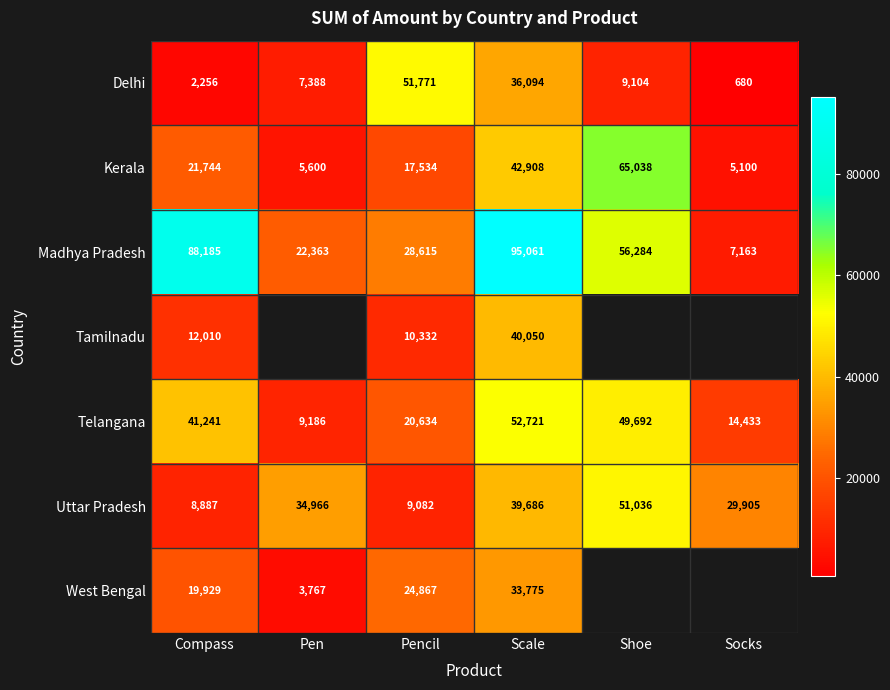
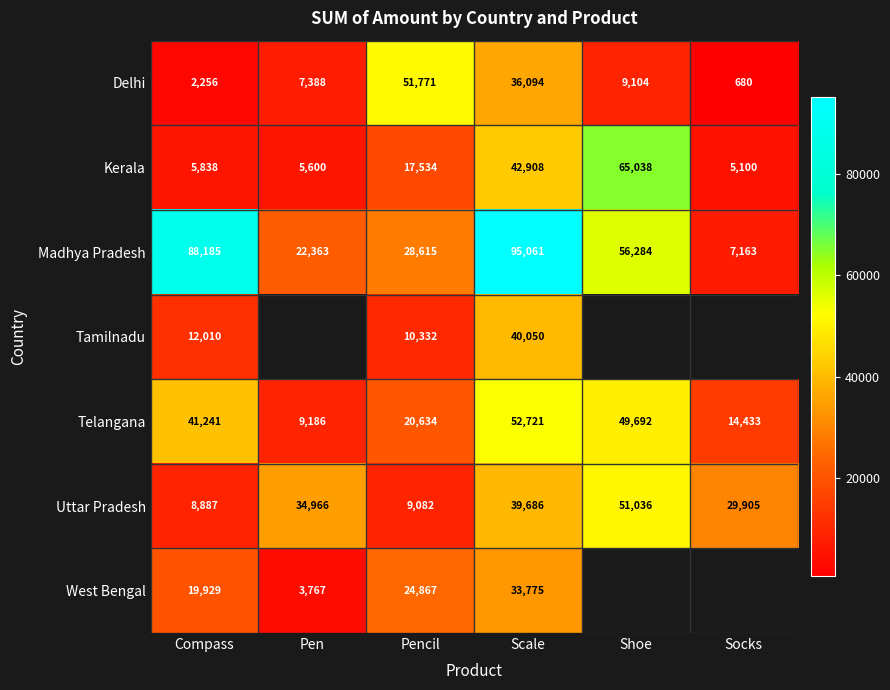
  {
    "Delhi": {
      "Compass": "2,256",
      "Pen": "7,388",
      "Pencil": "51,771",
      "Scale": "36,094",
      "Shoe": "9,104",
      "Socks": "680"
    },
    "Kerala": {
-     "Compass": "21,744",
+     "Compass": "5,838",
      "Pen": "5,600",
      "Pencil": "17,534",
      "Scale": "42,908",
      "Shoe": "65,038",
      "Socks": "5,100"
    },
    "Madhya Pradesh": {
      "Compass": "88,185",
      "Pen": "22,363",
      "Pencil": "28,615",
      "Scale": "95,061",
      "Shoe": "56,284",
      "Socks": "7,163"
    },
    "Tamilnadu": {
      "Compass": "12,010",
      "Pencil": "10,332",
      "Scale": "40,050"
    },
    "Telangana": {
      "Compass": "41,241",
      "Pen": "9,186",
      "Pencil": "20,634",
      "Scale": "52,721",
      "Shoe": "49,692",
      "Socks": "14,433"
    },
    "Uttar Pradesh": {
      "Compass": "8,887",
      "Pen": "34,966",
      "Pencil": "9,082",
      "Scale": "39,686",
      "Shoe": "51,036",
      "Socks": "29,905"
    },
    "West Bengal": {
      "Compass": "19,929",
      "Pen": "3,767",
      "Pencil": "24,867",
      "Scale": "33,775"
    }
  }
